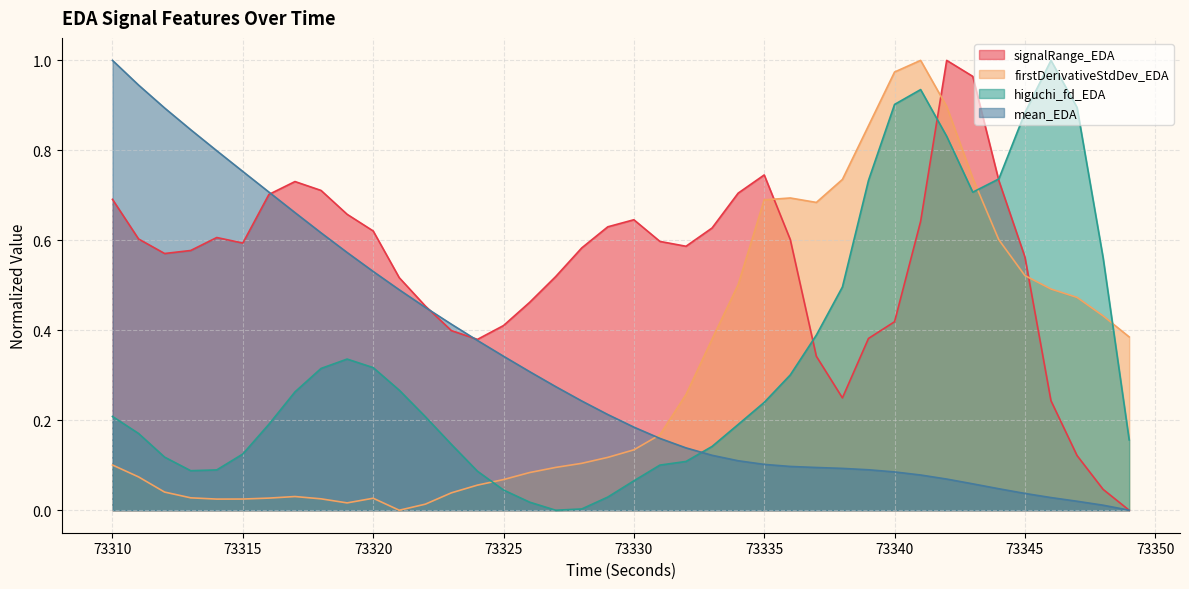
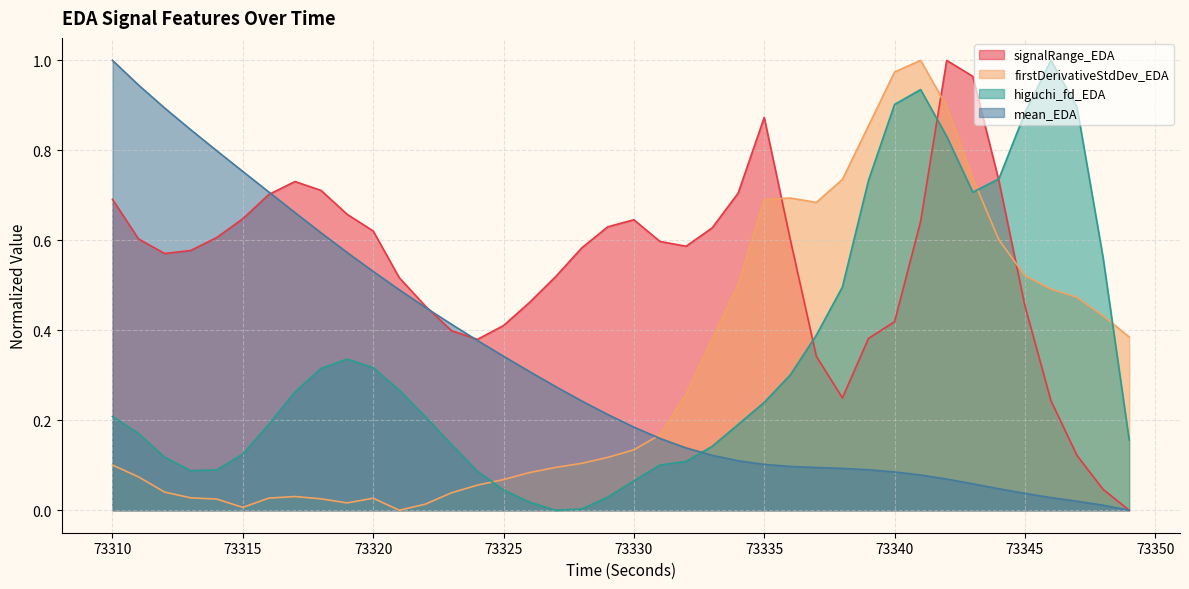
  {
    "signalRange_EDA": {
      "73310": 0.69,
-     "73315": 0.59,
+     "73315": 0.65,
      "73320": 0.62,
      "73325": 0.41,
      "73330": 0.65,
-     "73335": 0.75,
+     "73335": 0.87,
      "73340": 0.42,
-     "73345": 0.56
+     "73345": 0.45
    },
    "firstDerivativeStdDev_EDA": {
      "73310": 0.10,
-     "73315": 0.02,
+     "73315": 0.01,
      "73320": 0.03,
      "73325": 0.07,
      "73330": 0.13,
      "73335": 0.69,
      "73340": 0.97,
      "73345": 0.52
    }
  }
